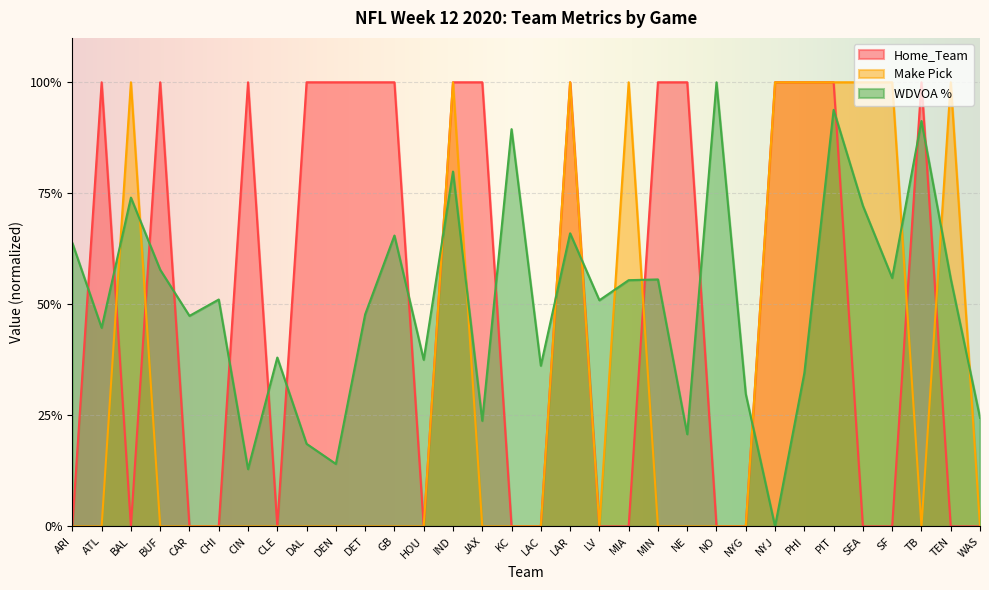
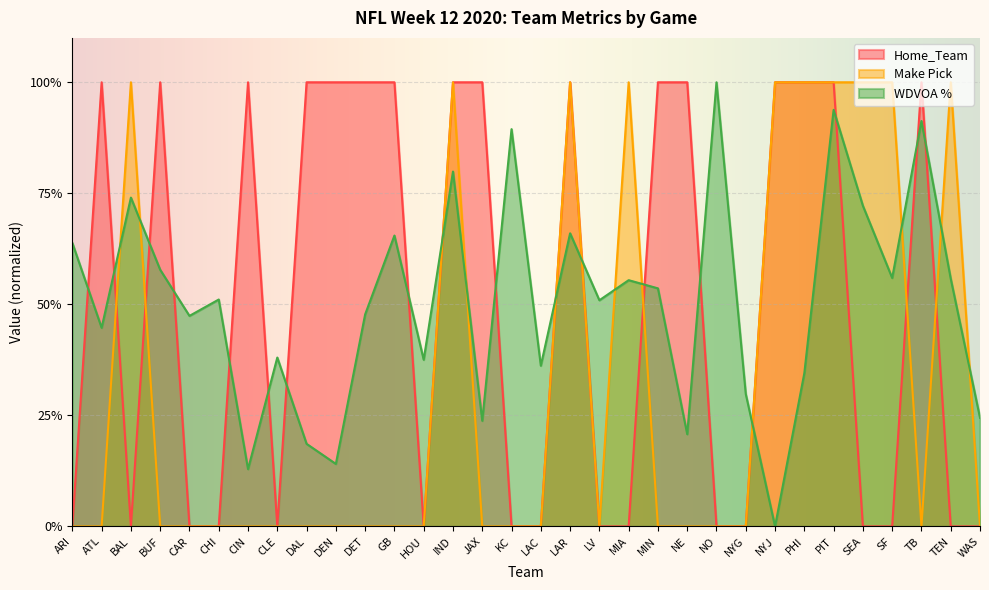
  {
    "Home_Team": {
      "ATL": "100%",
      "BAL": "0%",
      "BUF": "100%",
      "CIN": "100%",
      "DAL": "100%",
      "DEN": "100%",
      "DET": "100%",
      "GB": "100%",
      "JAX": "100%",
      "MIA": "0%",
      "MIN": "100%",
      "NE": "100%",
      "SEA": "0%",
      "SF": "0%",
      "TEN": "0%"
    },
    "Make Pick": {
      "ATL": "0%",
      "BAL": "100%",
      "BUF": "0%",
      "CIN": "0%",
      "DAL": "0%",
      "DEN": "0%",
      "DET": "0%",
      "GB": "0%",
      "JAX": "0%",
      "MIA": "100%",
      "MIN": "0%",
      "NE": "0%",
      "TB": "0%"
    },
    "WDVOA %": {
      "ARI": "64%",
      "ATL": "45%",
      "BAL": "74%",
      "BUF": "58%",
      "CAR": "47%",
      "CHI": "51%",
      "CIN": "13%",
      "CLE": "38%",
      "DAL": "19%",
      "DEN": "14%",
      "DET": "48%",
      "GB": "65%",
      "HOU": "38%",
      "IND": "80%",
      "JAX": "24%",
      "KC": "89%",
      "LAC": "36%",
      "LAR": "66%",
      "LV": "51%",
      "MIA": "55%",
-     "MIN": "56%",
+     "MIN": "54%",
      "NE": "21%",
      "NO": "100%",
      "NYG": "30%",
      "NYJ": "0%",
      "PHI": "35%",
      "PIT": "94%",
      "SEA": "72%",
      "SF": "56%",
      "TB": "91%",
      "TEN": "56%",
      "WAS": "24%"
    }
  }
